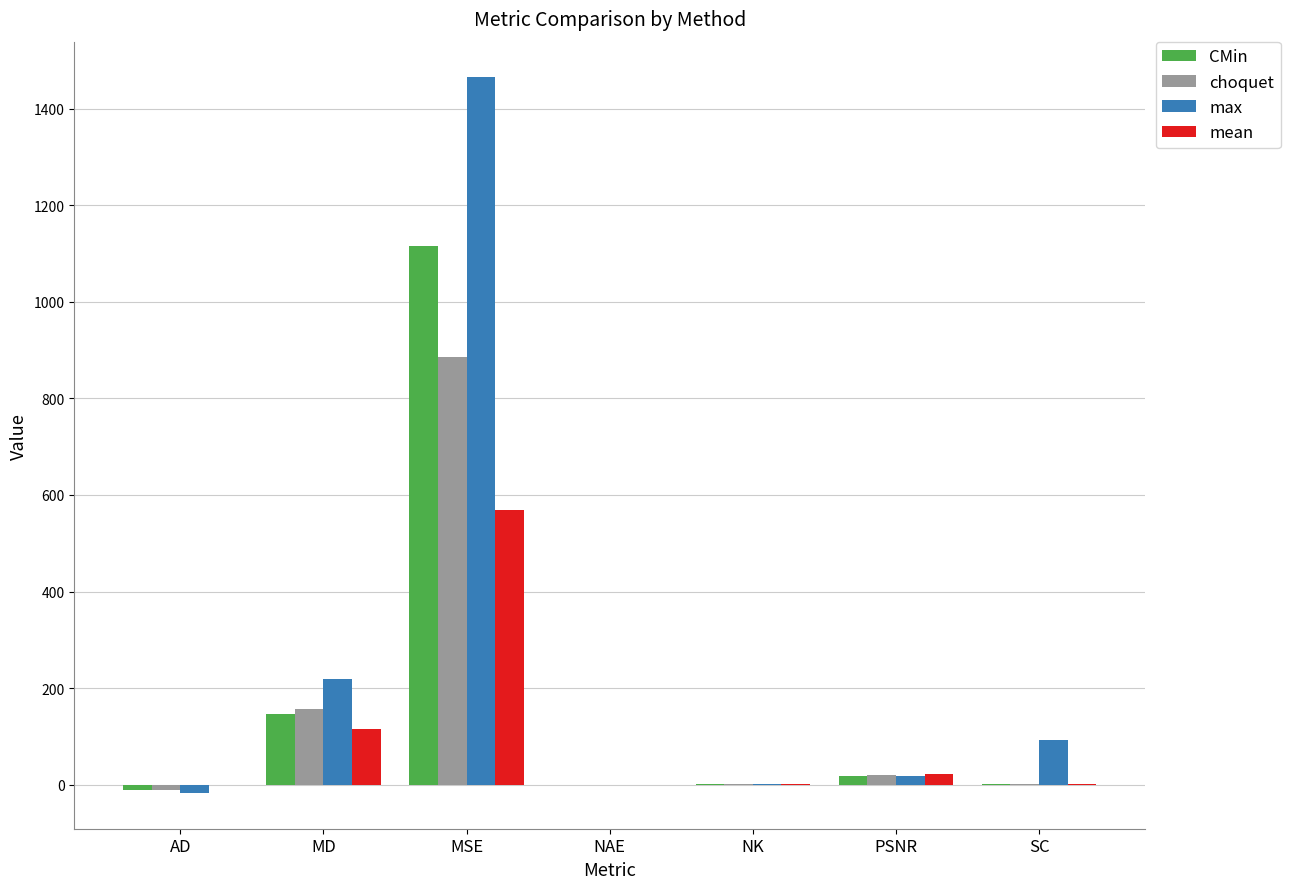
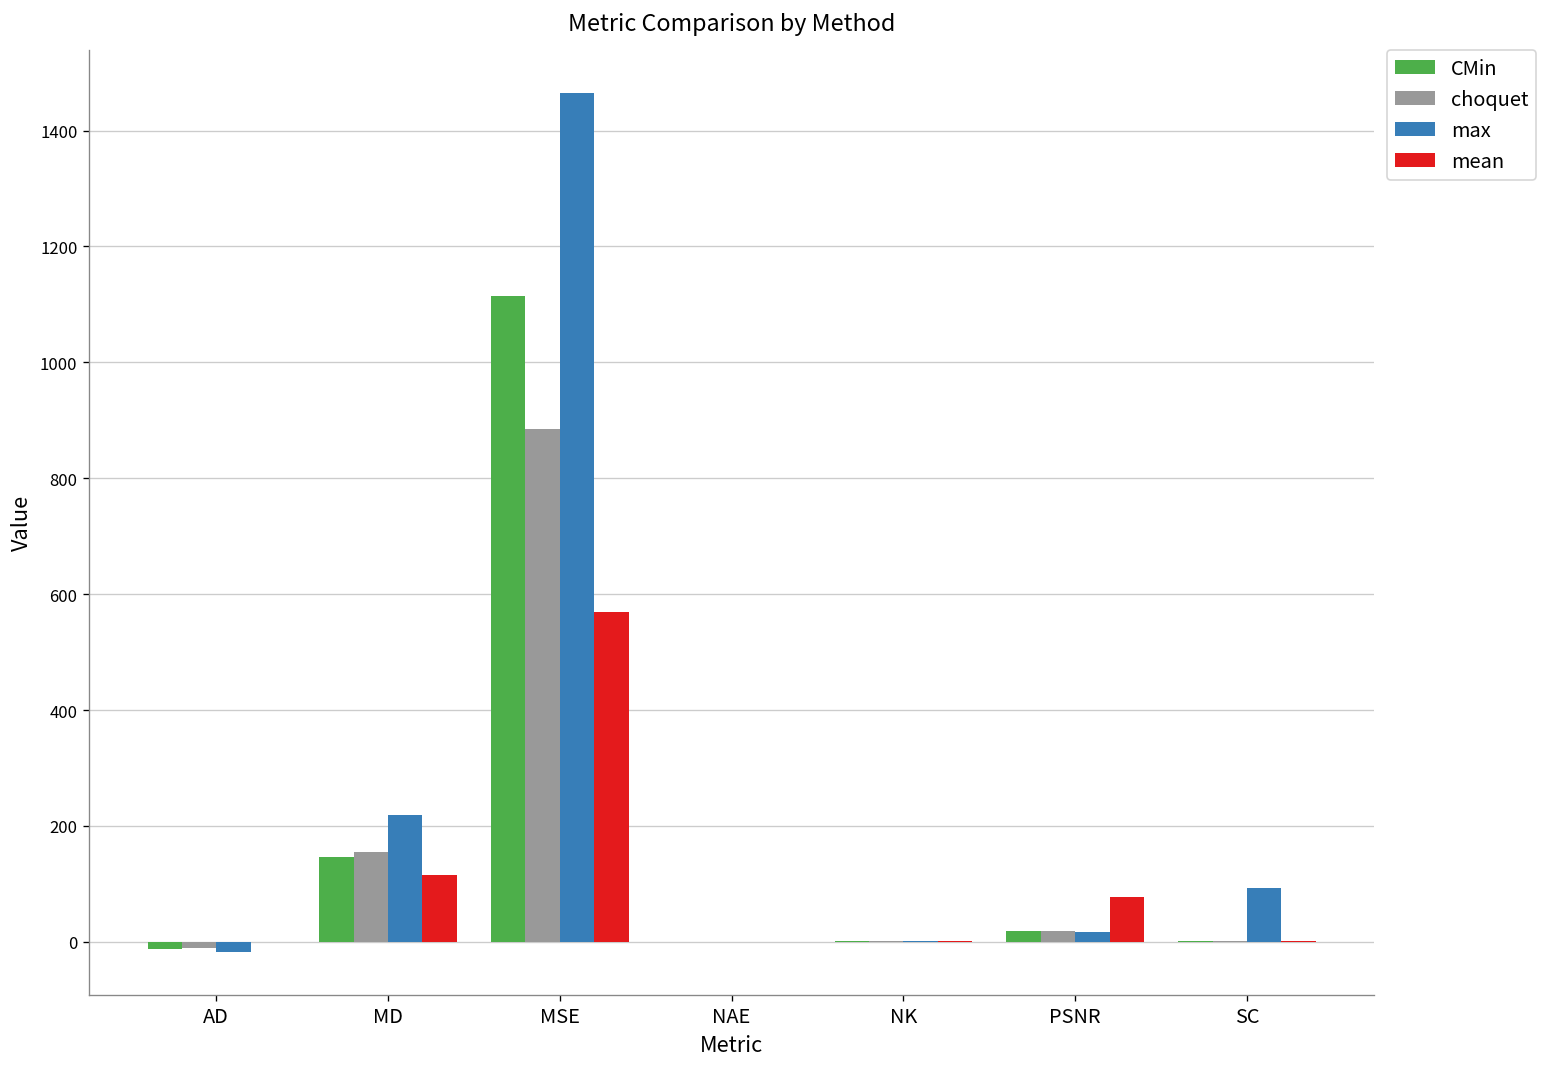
  {
    "CMin": {
      "AD": -10,
      "MD": 150,
      "MSE": 1110,
      "PSNR": 20
    },
    "choquet": {
      "AD": -10,
      "MD": 160,
      "MSE": 890,
      "PSNR": 20
    },
    "max": {
      "AD": -20,
      "MD": 220,
      "MSE": 1460,
      "PSNR": 20,
      "SC": 90
    },
    "mean": {
      "AD": 0,
      "MD": 120,
      "MSE": 570,
-     "PSNR": 20
+     "PSNR": 80
    }
  }
